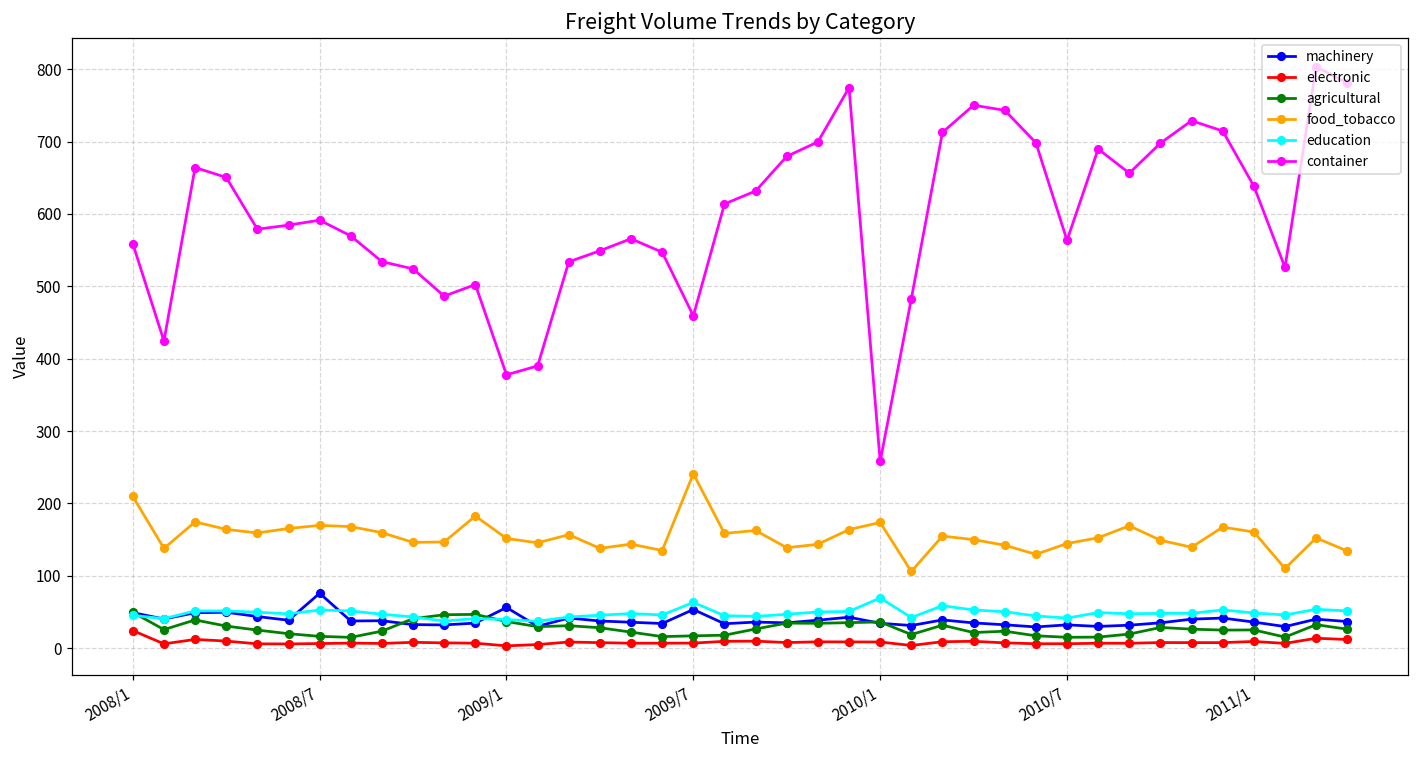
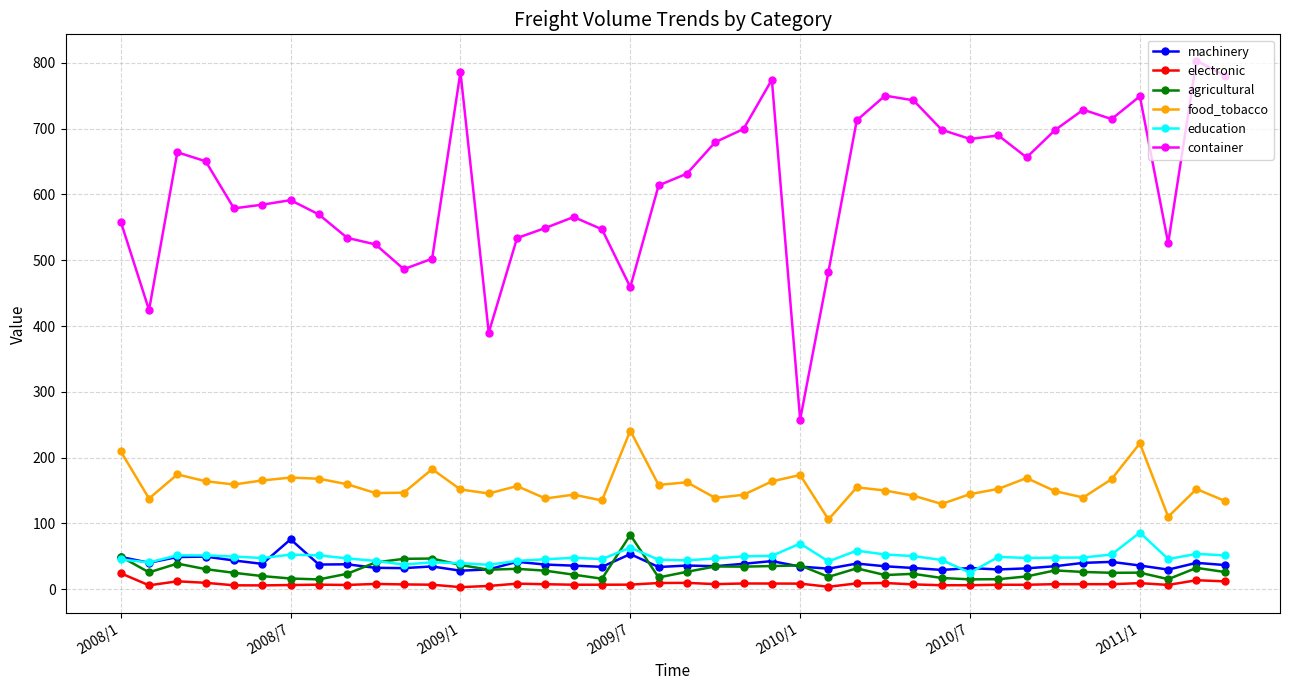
  {
    "machinery": {
      "2008/7": 80,
-     "2009/1": 60,
+     "2009/1": 30,
      "2009/7": 50,
      "2010/7": 30,
      "2011/1": 40
    },
    "electronic": {
      "2008/1": 20,
      "2008/7": 10,
      "2009/1": 0,
      "2009/7": 10,
      "2010/1": 10,
      "2010/7": 10,
      "2011/1": 10
    },
    "agricultural": {
      "2008/7": 20,
-     "2009/7": 20,
+     "2009/7": 80,
      "2010/7": 20,
      "2011/1": 30
    },
    "food_tobacco": {
      "2008/1": 210,
      "2008/7": 170,
      "2009/1": 150,
      "2009/7": 240,
      "2010/1": 170,
      "2010/7": 140,
-     "2011/1": 160
+     "2011/1": 220
    },
    "education": {
      "2008/7": 50,
      "2009/7": 60,
      "2010/1": 70,
-     "2010/7": 40,
-     "2011/1": 50
+     "2010/7": 30,
+     "2011/1": 90
    },
    "container": {
      "2008/1": 560,
      "2008/7": 590,
-     "2009/1": 380,
+     "2009/1": 790,
      "2009/7": 460,
      "2010/1": 260,
-     "2010/7": 560,
-     "2011/1": 640
+     "2010/7": 680,
+     "2011/1": 750
    }
  }
